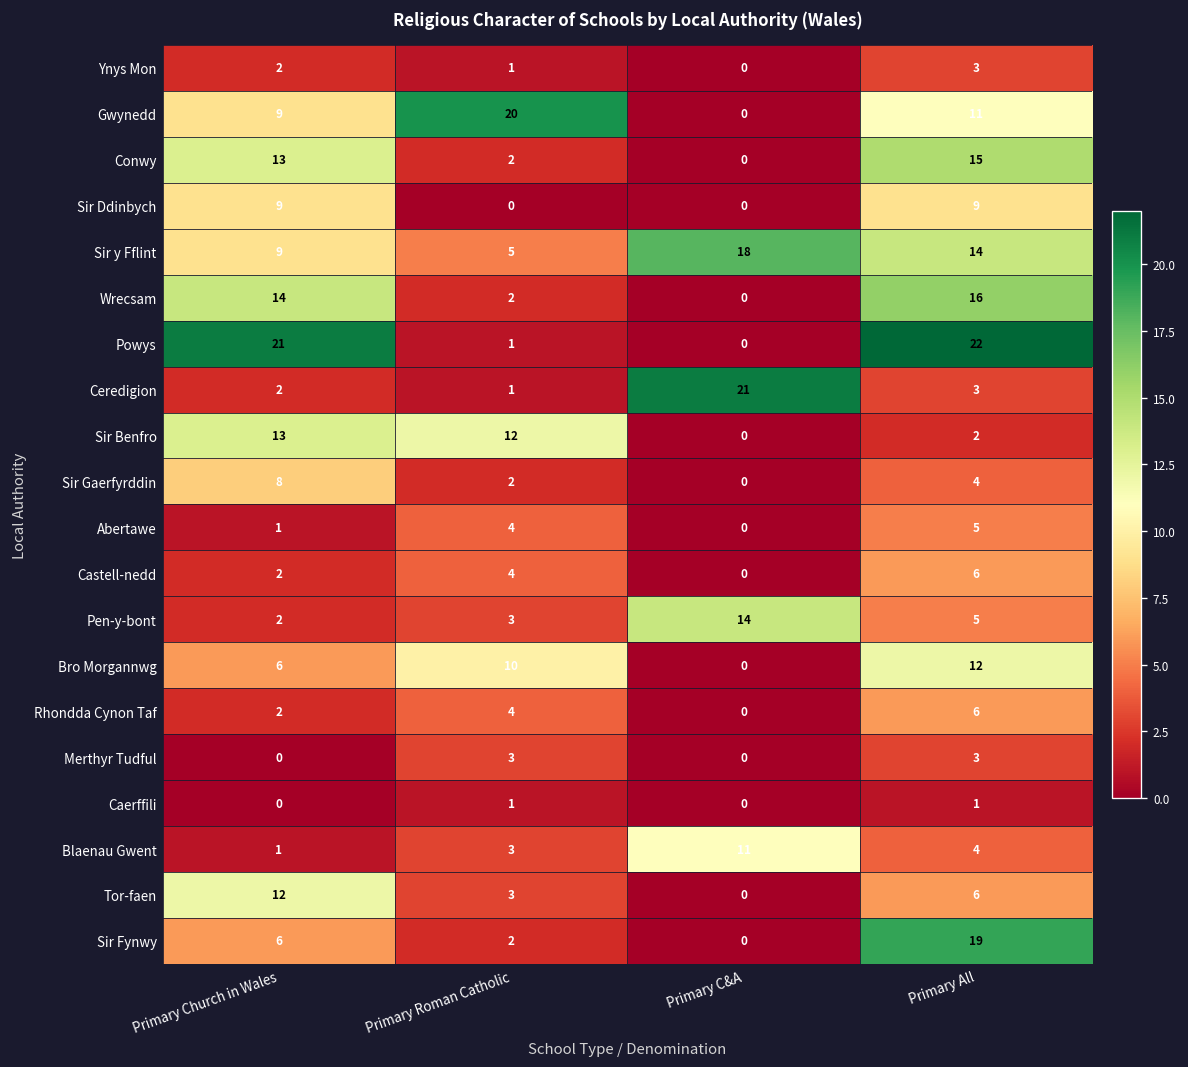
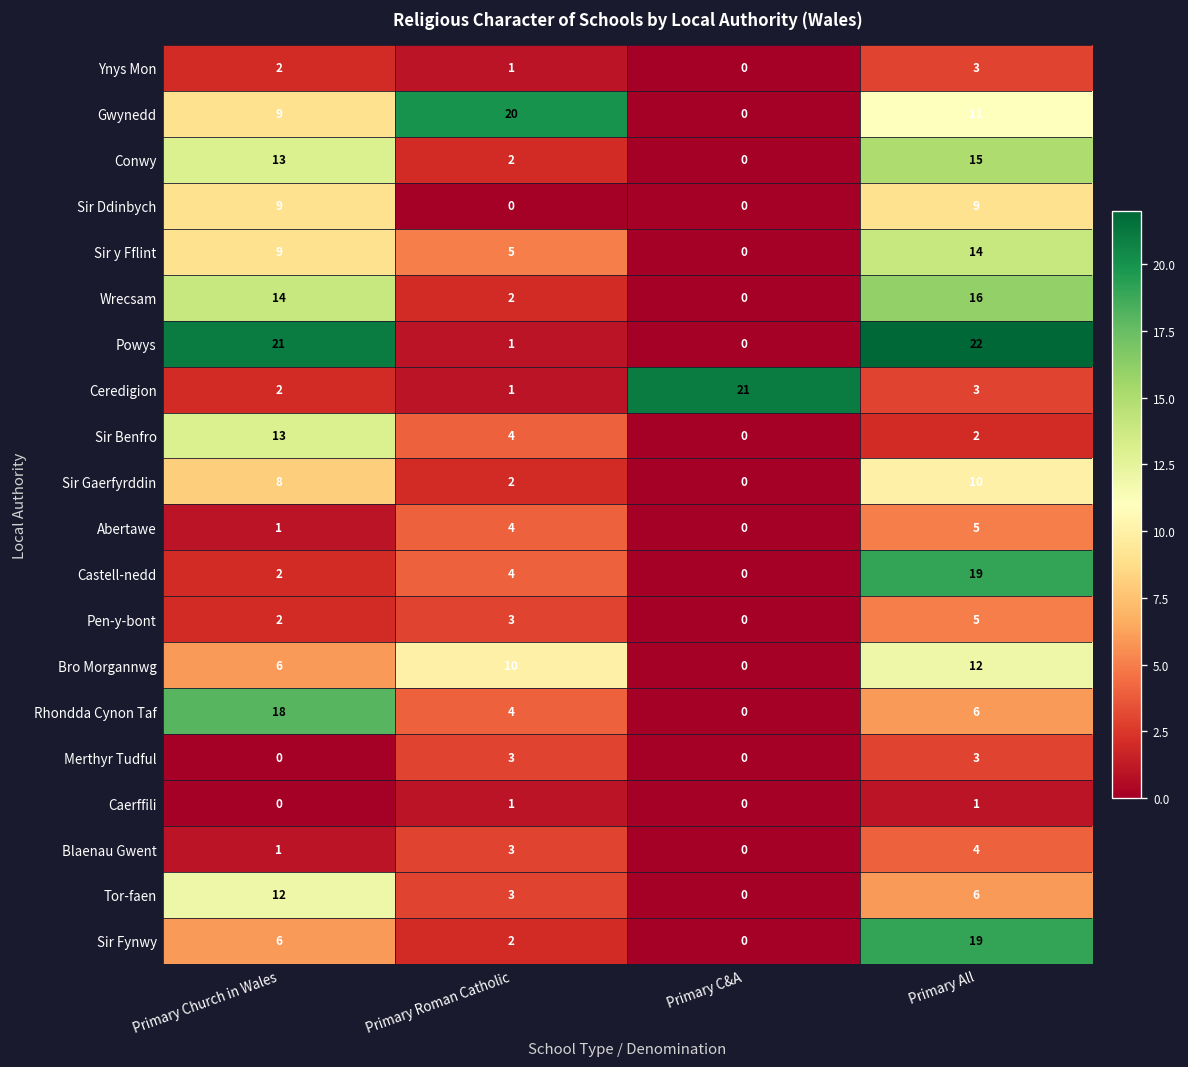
  {
    "Ynys Mon": {
      "Primary Church in Wales": 2,
      "Primary Roman Catholic": 1,
      "Primary C&A": 0,
      "Primary All": 3
    },
    "Gwynedd": {
      "Primary Church in Wales": 9,
      "Primary Roman Catholic": 20,
      "Primary C&A": 0,
      "Primary All": 11
    },
    "Conwy": {
      "Primary Church in Wales": 13,
      "Primary Roman Catholic": 2,
      "Primary C&A": 0,
      "Primary All": 15
    },
    "Sir Ddinbych": {
      "Primary Church in Wales": 9,
      "Primary Roman Catholic": 0,
      "Primary C&A": 0,
      "Primary All": 9
    },
    "Sir y Fflint": {
      "Primary Church in Wales": 9,
      "Primary Roman Catholic": 5,
-     "Primary C&A": 18,
+     "Primary C&A": 0,
      "Primary All": 14
    },
    "Wrecsam": {
      "Primary Church in Wales": 14,
      "Primary Roman Catholic": 2,
      "Primary C&A": 0,
      "Primary All": 16
    },
    "Powys": {
      "Primary Church in Wales": 21,
      "Primary Roman Catholic": 1,
      "Primary C&A": 0,
      "Primary All": 22
    },
    "Ceredigion": {
      "Primary Church in Wales": 2,
      "Primary Roman Catholic": 1,
      "Primary C&A": 21,
      "Primary All": 3
    },
    "Sir Benfro": {
      "Primary Church in Wales": 13,
-     "Primary Roman Catholic": 12,
+     "Primary Roman Catholic": 4,
      "Primary C&A": 0,
      "Primary All": 2
    },
    "Sir Gaerfyrddin": {
      "Primary Church in Wales": 8,
      "Primary Roman Catholic": 2,
      "Primary C&A": 0,
-     "Primary All": 4
+     "Primary All": 10
    },
    "Abertawe": {
      "Primary Church in Wales": 1,
      "Primary Roman Catholic": 4,
      "Primary C&A": 0,
      "Primary All": 5
    },
    "Castell-nedd": {
      "Primary Church in Wales": 2,
      "Primary Roman Catholic": 4,
      "Primary C&A": 0,
-     "Primary All": 6
+     "Primary All": 19
    },
    "Pen-y-bont": {
      "Primary Church in Wales": 2,
      "Primary Roman Catholic": 3,
-     "Primary C&A": 14,
+     "Primary C&A": 0,
      "Primary All": 5
    },
    "Bro Morgannwg": {
      "Primary Church in Wales": 6,
      "Primary Roman Catholic": 10,
      "Primary C&A": 0,
      "Primary All": 12
    },
    "Rhondda Cynon Taf": {
-     "Primary Church in Wales": 2,
+     "Primary Church in Wales": 18,
      "Primary Roman Catholic": 4,
      "Primary C&A": 0,
      "Primary All": 6
    },
    "Merthyr Tudful": {
      "Primary Church in Wales": 0,
      "Primary Roman Catholic": 3,
      "Primary C&A": 0,
      "Primary All": 3
    },
    "Caerffili": {
      "Primary Church in Wales": 0,
      "Primary Roman Catholic": 1,
      "Primary C&A": 0,
      "Primary All": 1
    },
    "Blaenau Gwent": {
      "Primary Church in Wales": 1,
      "Primary Roman Catholic": 3,
-     "Primary C&A": 11,
+     "Primary C&A": 0,
      "Primary All": 4
    },
    "Tor-faen": {
      "Primary Church in Wales": 12,
      "Primary Roman Catholic": 3,
      "Primary C&A": 0,
      "Primary All": 6
    },
    "Sir Fynwy": {
      "Primary Church in Wales": 6,
      "Primary Roman Catholic": 2,
      "Primary C&A": 0,
      "Primary All": 19
    }
  }
